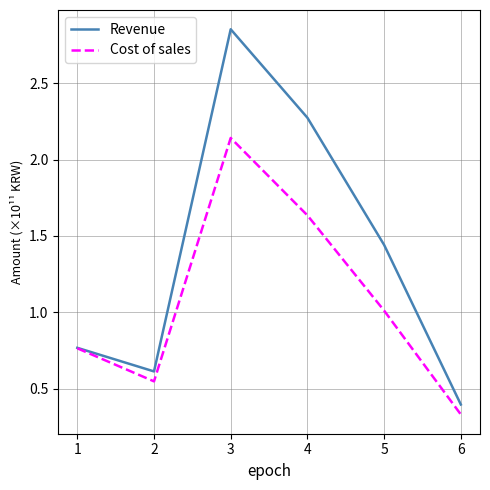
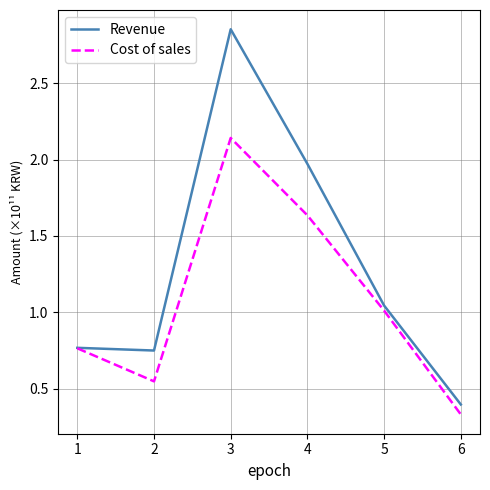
  {
    "Revenue": {
-     "2": 0.61,
+     "2": 0.75,
      "3": 2.85,
-     "4": 2.27,
-     "5": 1.44,
+     "4": 1.97,
+     "5": 1.04,
      "6": 0.40
    },
    "Cost of sales": {
      "2": 0.55,
      "3": 2.14,
      "4": 1.63,
      "5": 1.01,
      "6": 0.33
    }
  }
